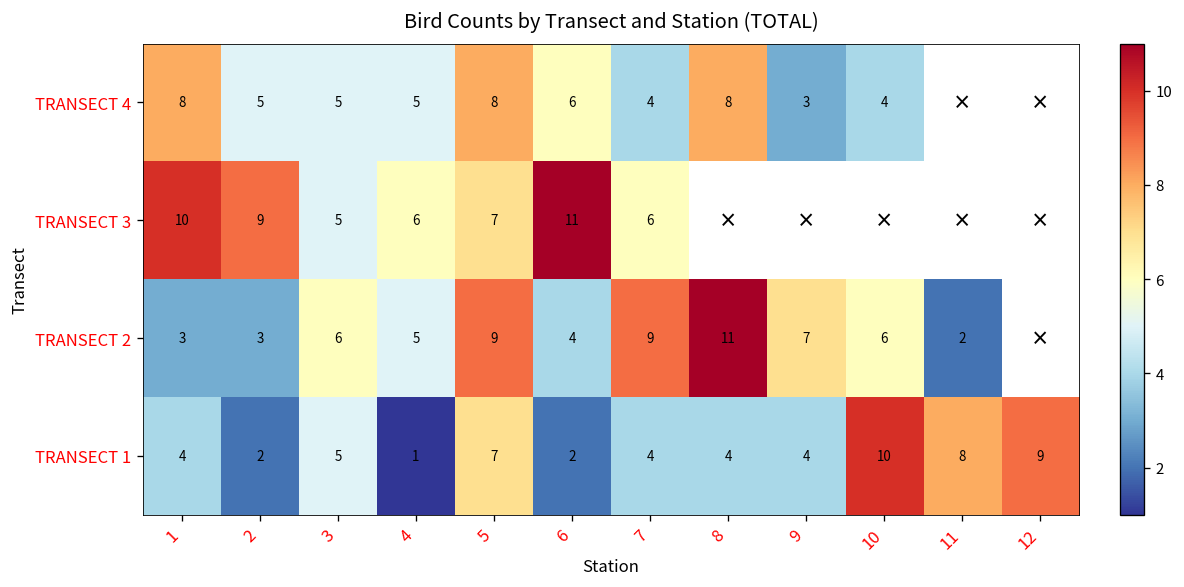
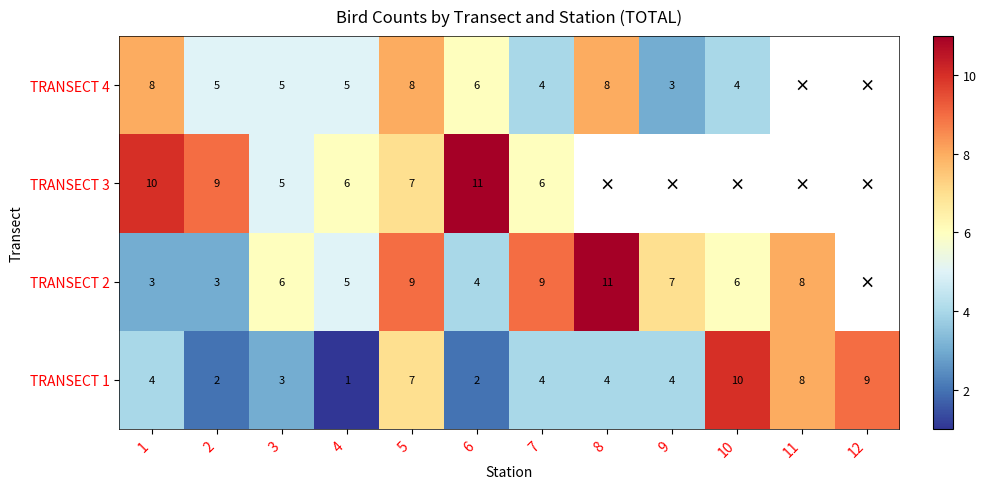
  {
    "TRANSECT 4": {
      "1": 8,
      "2": 5,
      "3": 5,
      "4": 5,
      "5": 8,
      "6": 6,
      "7": 4,
      "8": 8,
      "9": 3,
      "10": 4
    },
    "TRANSECT 3": {
      "1": 10,
      "2": 9,
      "3": 5,
      "4": 6,
      "5": 7,
      "6": 11,
      "7": 6
    },
    "TRANSECT 2": {
      "1": 3,
      "2": 3,
      "3": 6,
      "4": 5,
      "5": 9,
      "6": 4,
      "7": 9,
      "8": 11,
      "9": 7,
      "10": 6,
-     "11": 2
+     "11": 8
    },
    "TRANSECT 1": {
      "1": 4,
      "2": 2,
-     "3": 5,
+     "3": 3,
      "4": 1,
      "5": 7,
      "6": 2,
      "7": 4,
      "8": 4,
      "9": 4,
      "10": 10,
      "11": 8,
      "12": 9
    }
  }
